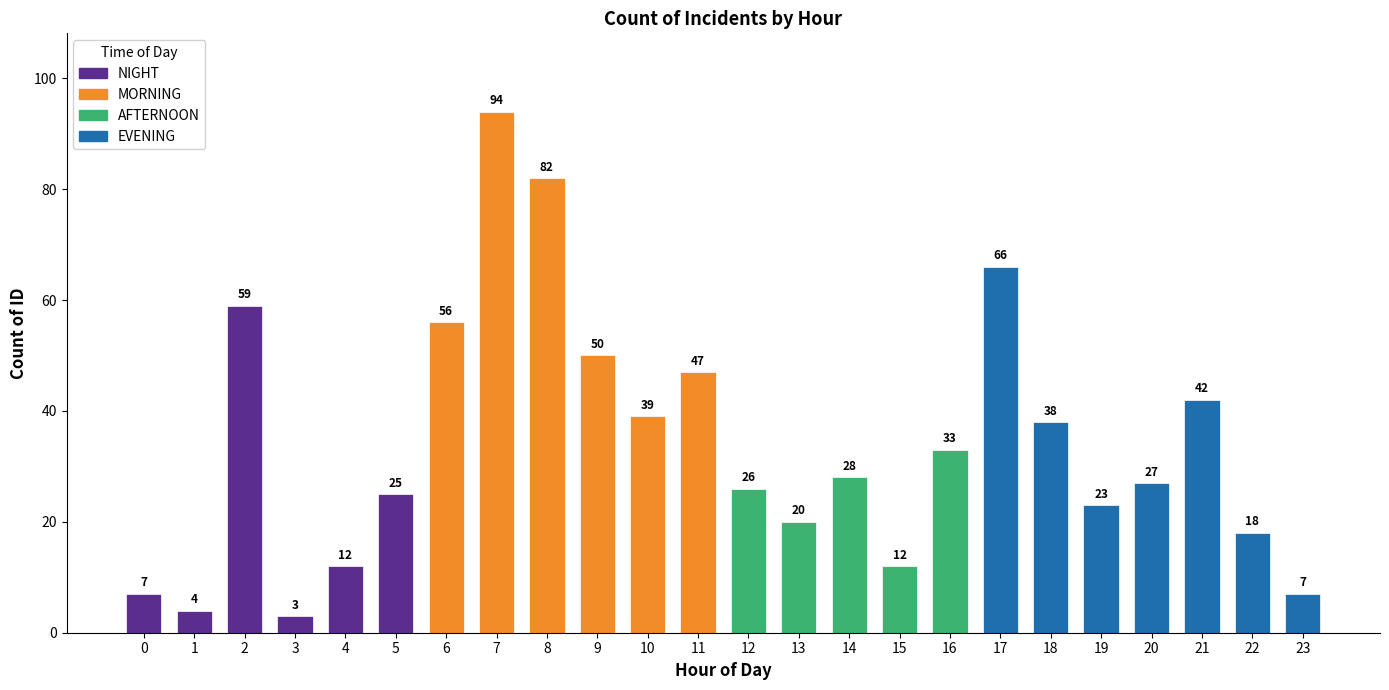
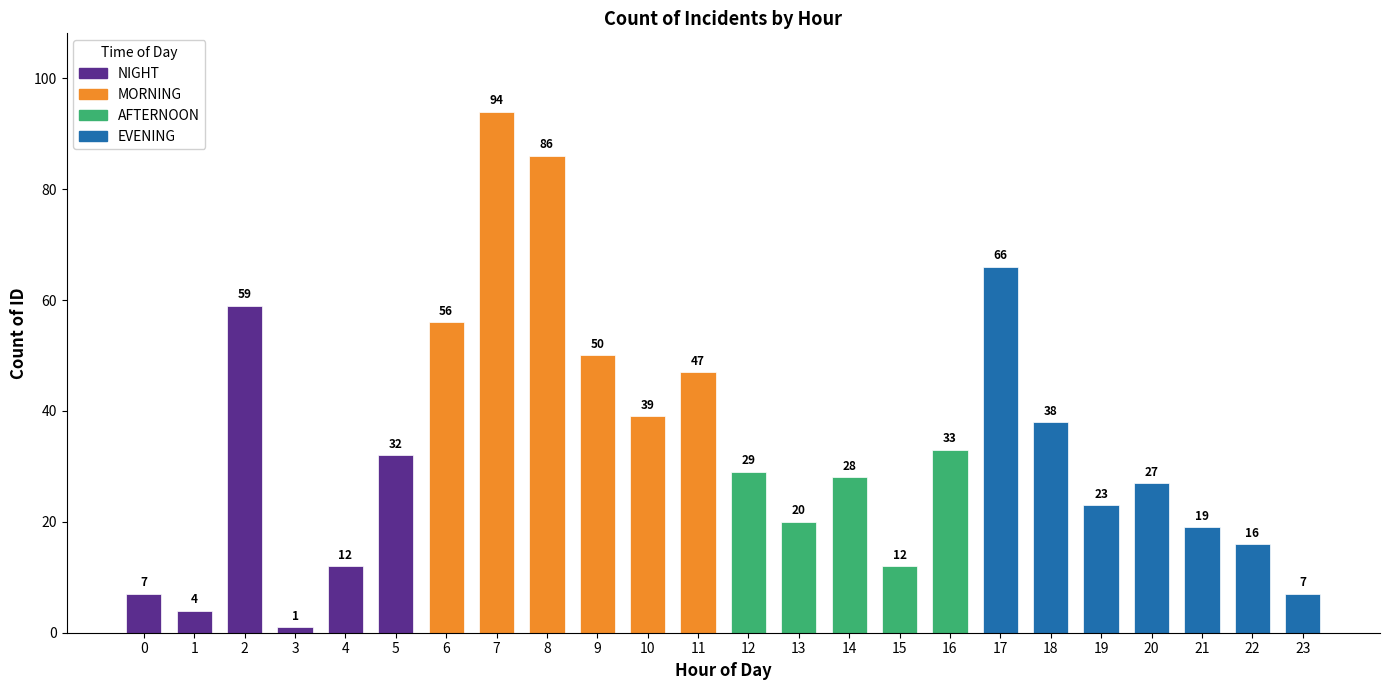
  {
    "0": 7,
    "1": 4,
    "2": 59,
-   "3": 3,
+   "3": 1,
    "4": 12,
-   "5": 25,
+   "5": 32,
    "6": 56,
    "7": 94,
-   "8": 82,
+   "8": 86,
    "9": 50,
    "10": 39,
    "11": 47,
-   "12": 26,
+   "12": 29,
    "13": 20,
    "14": 28,
    "15": 12,
    "16": 33,
    "17": 66,
    "18": 38,
    "19": 23,
    "20": 27,
-   "21": 42,
-   "22": 18,
+   "21": 19,
+   "22": 16,
    "23": 7
  }
